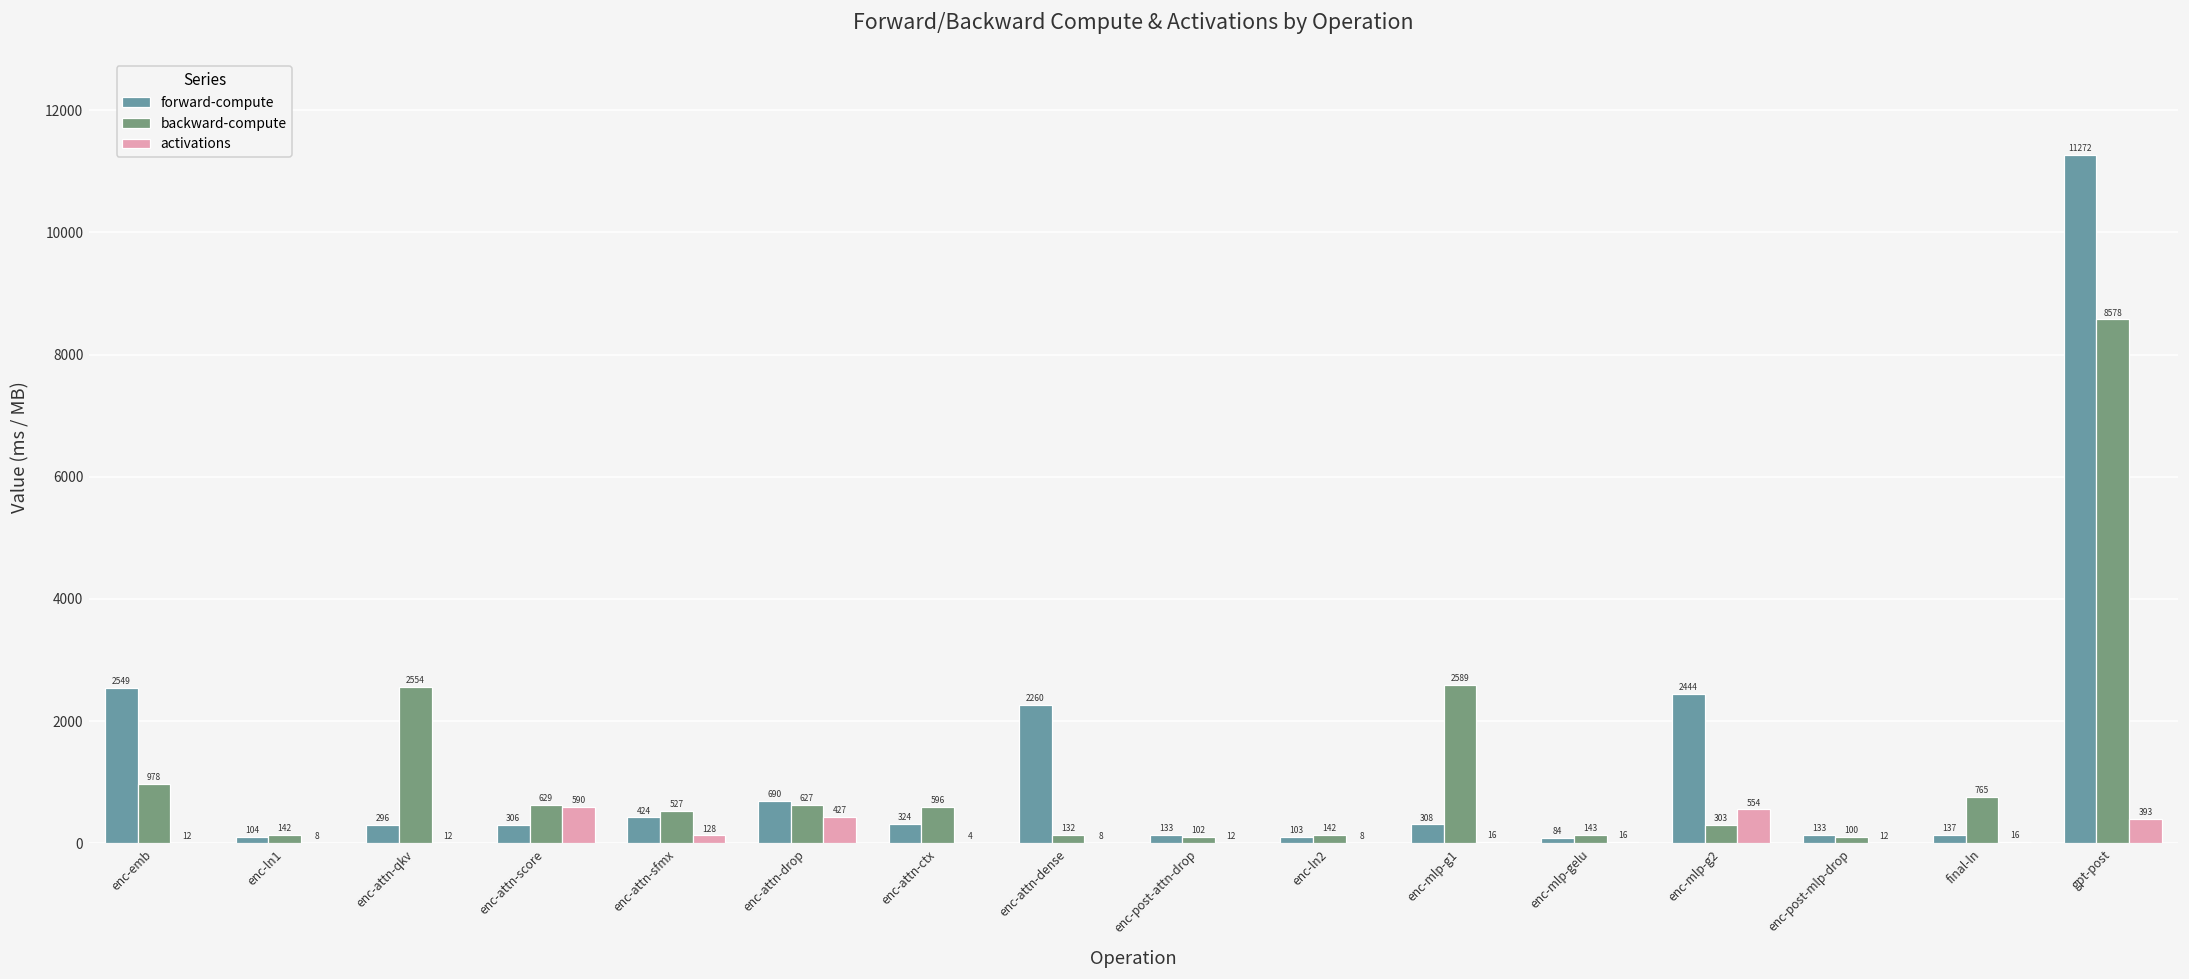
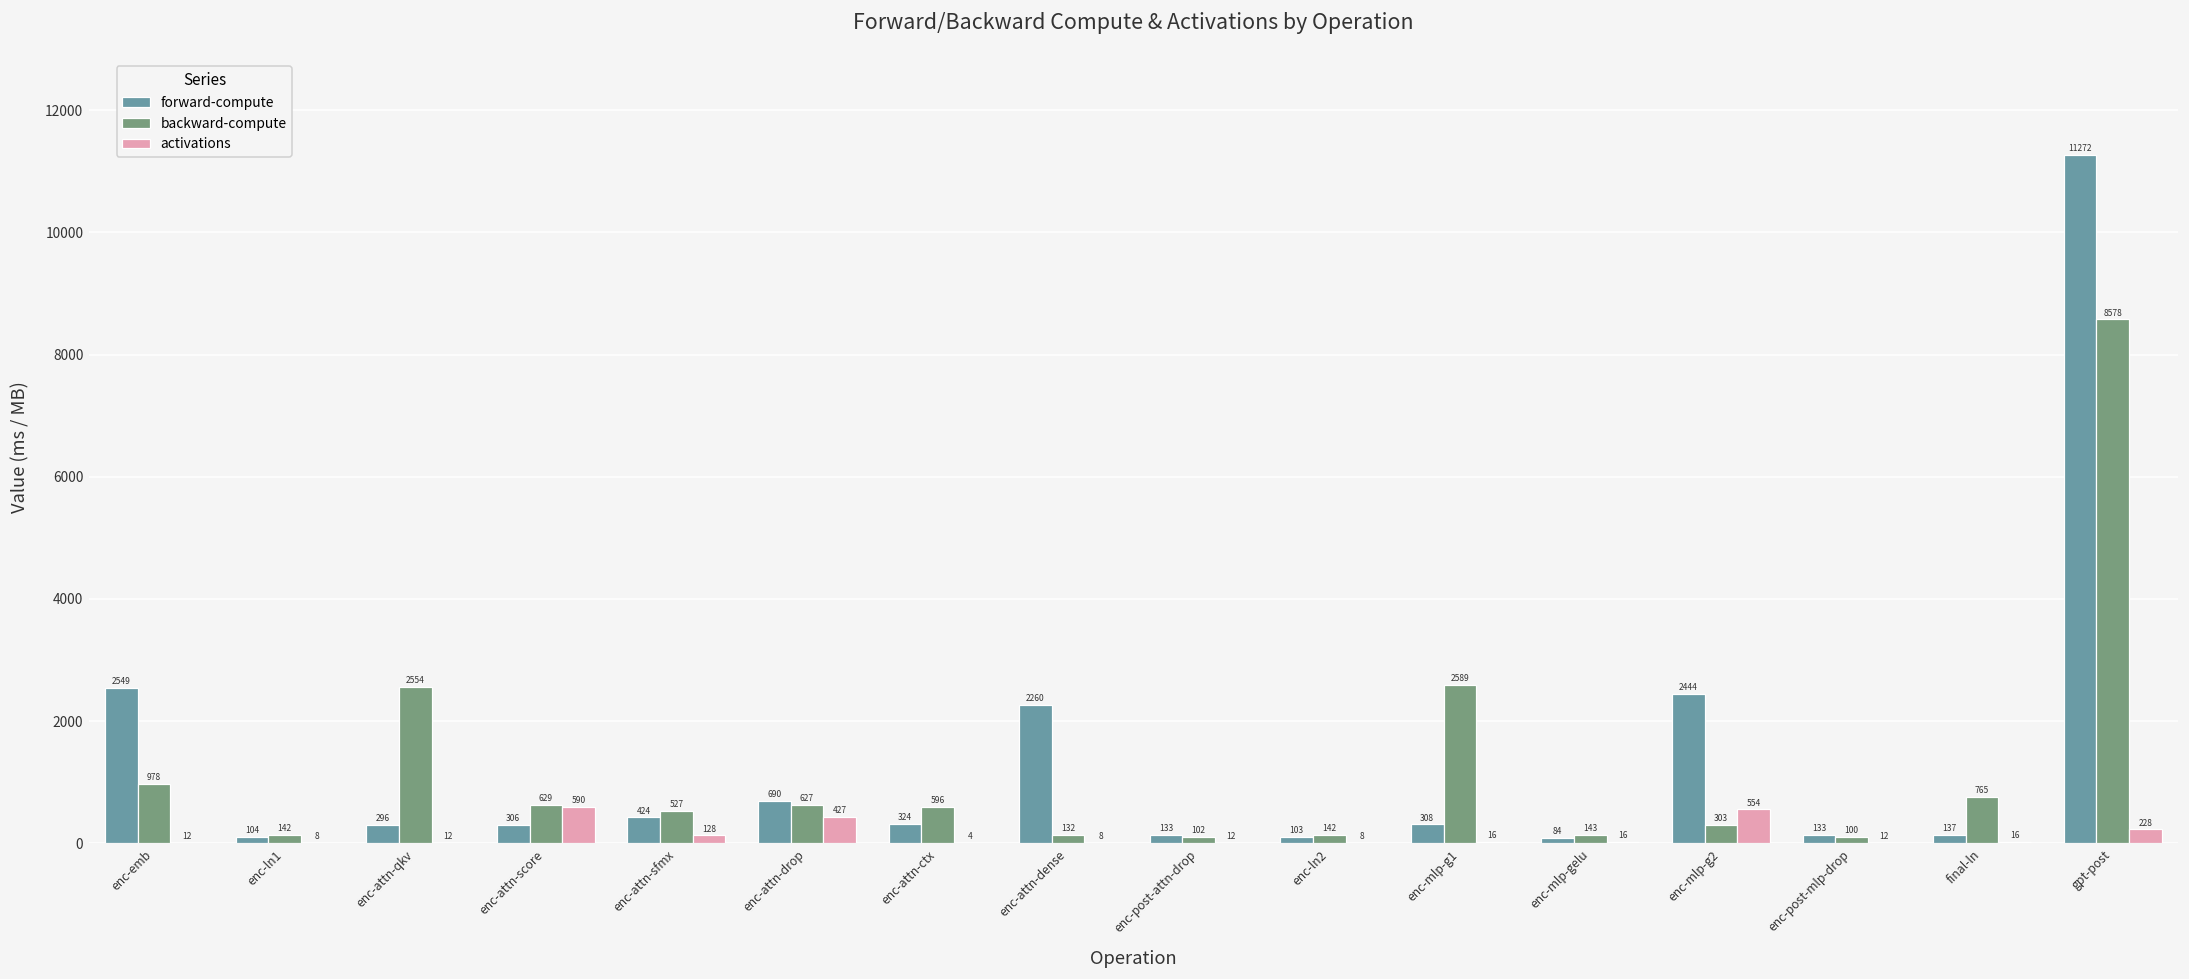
  {
    "activations": {
      "enc-emb": 12,
      "enc-ln1": 8,
      "enc-attn-qkv": 12,
      "enc-attn-score": 590,
      "enc-attn-sfmx": 128,
      "enc-attn-drop": 427,
      "enc-attn-ctx": 4,
      "enc-attn-dense": 8,
      "enc-post-attn-drop": 12,
      "enc-ln2": 8,
      "enc-mlp-g1": 16,
      "enc-mlp-gelu": 16,
      "enc-mlp-g2": 554,
      "enc-post-mlp-drop": 12,
      "final-ln": 16,
-     "gpt-post": 393
+     "gpt-post": 228
    }
  }
